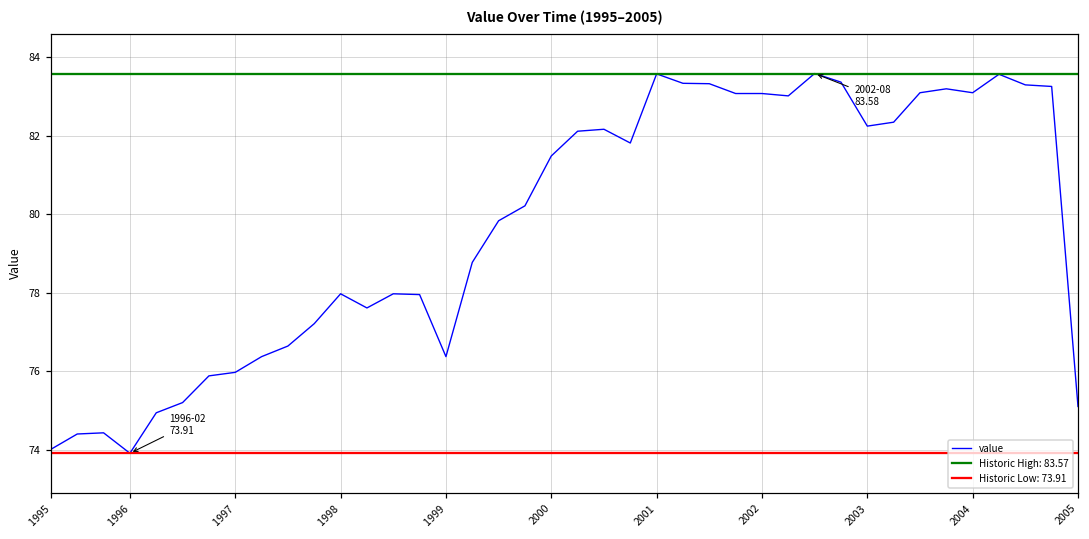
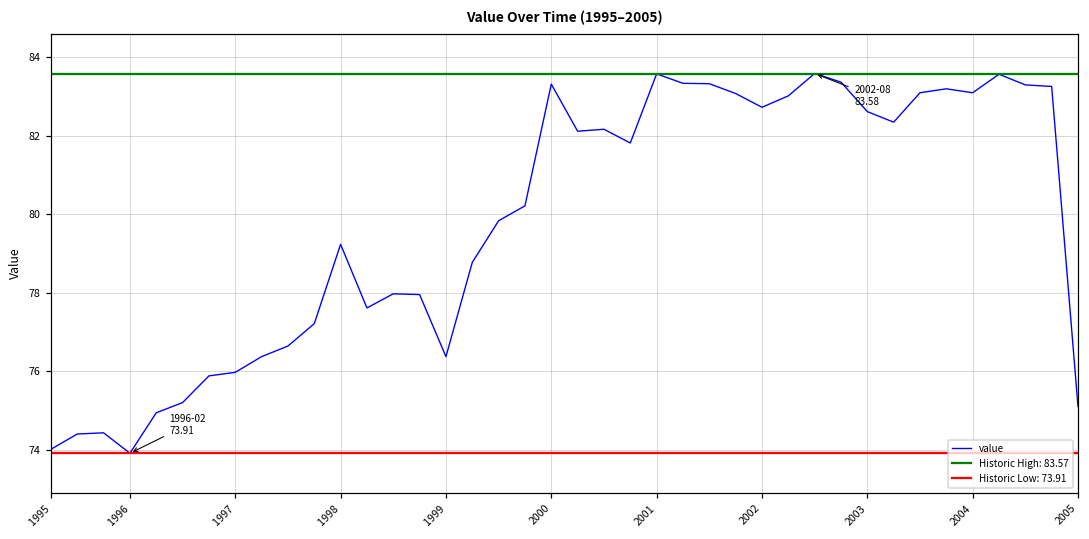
  {
    "1995": 74.0,
    "1996": 73.9,
    "1997": 76.0,
-   "1998": 78.0,
+   "1998": 79.2,
    "1999": 76.4,
-   "2000": 81.5,
+   "2000": 83.3,
    "2001": 83.6,
-   "2002": 83.1,
-   "2003": 82.2,
+   "2002": 82.7,
+   "2003": 82.6,
    "2004": 83.1,
    "2005": 75.1
  }
